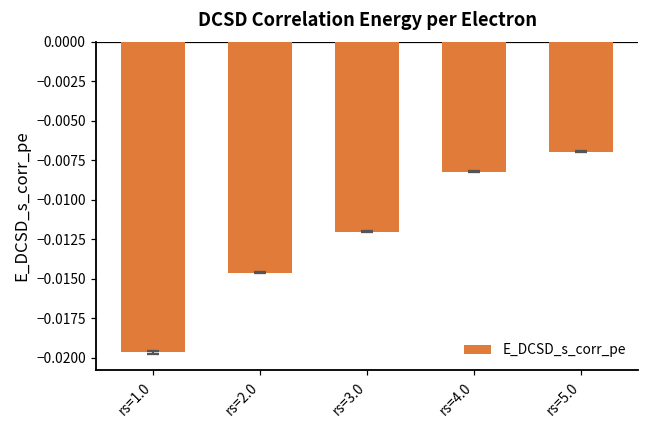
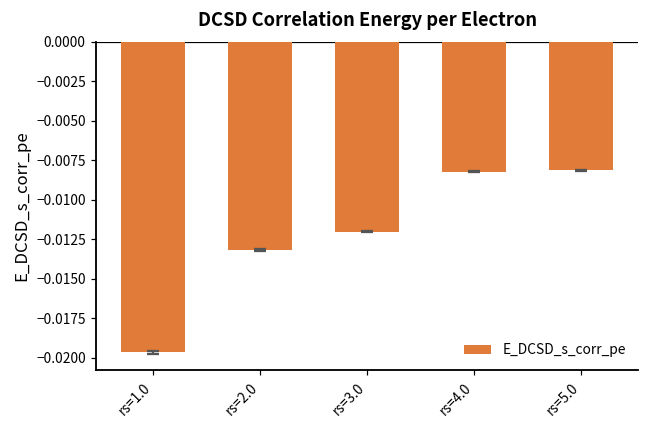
  {
    "E_DCSD_s_corr_pe": {
      "rs=1.0": -0.0197,
-     "rs=2.0": -0.0146,
+     "rs=2.0": -0.0132,
      "rs=3.0": -0.0120,
      "rs=4.0": -0.0082,
-     "rs=5.0": -0.0070
+     "rs=5.0": -0.0081
    }
  }
